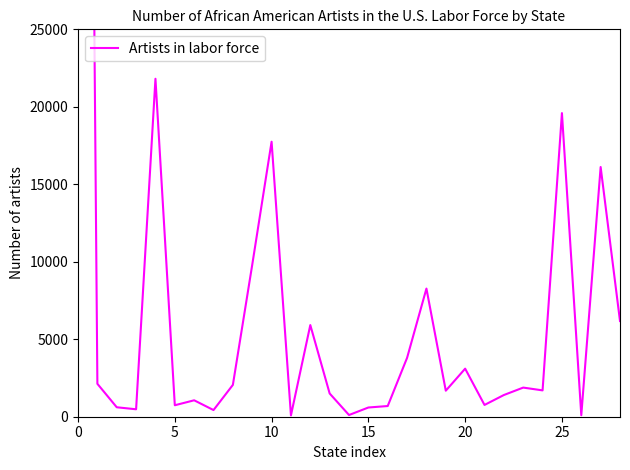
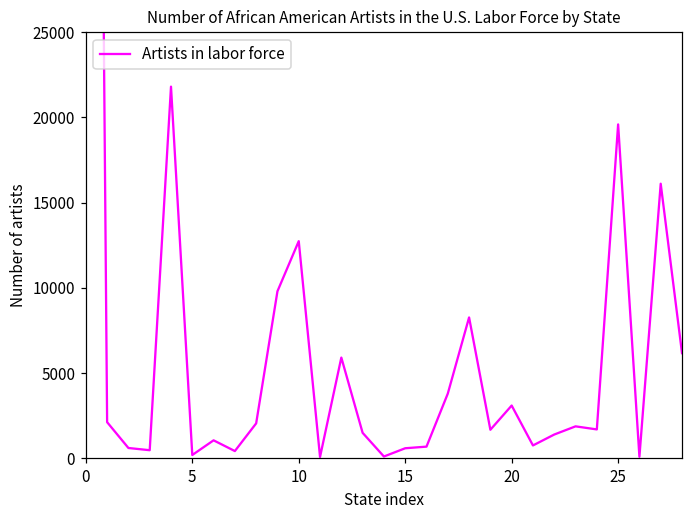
  {
-   "5": 700,
-   "10": 17700,
+   "5": 200,
+   "10": 12700,
    "15": 600,
    "20": 3100,
    "25": 19600
  }
